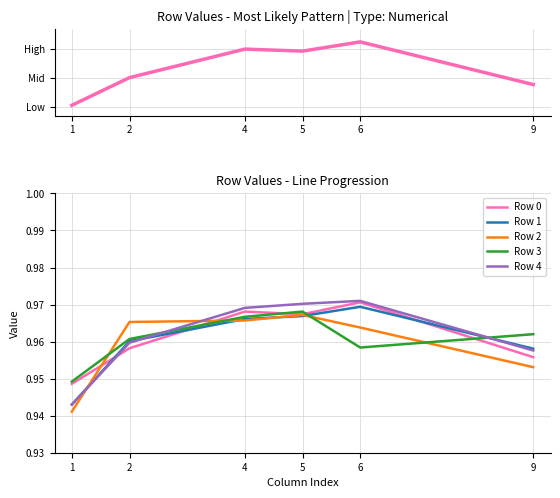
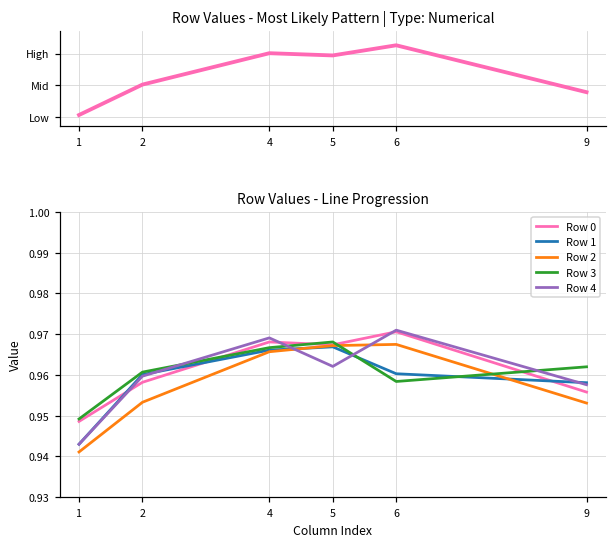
  {
    "Row Values - Line Progression": {
      "Row 0": {
        "2": 0.958,
        "4": 0.968,
        "9": 0.956
      },
      "Row 1": {
-       "6": 0.969
+       "6": 0.960
      },
      "Row 2": {
        "1": 0.941,
-       "2": 0.965,
-       "6": 0.964,
+       "2": 0.953,
+       "6": 0.968,
        "9": 0.953
      },
      "Row 3": {
        "5": 0.968,
        "6": 0.958,
        "9": 0.962
      },
      "Row 4": {
        "4": 0.969,
-       "5": 0.970
+       "5": 0.962
      }
    }
  }
